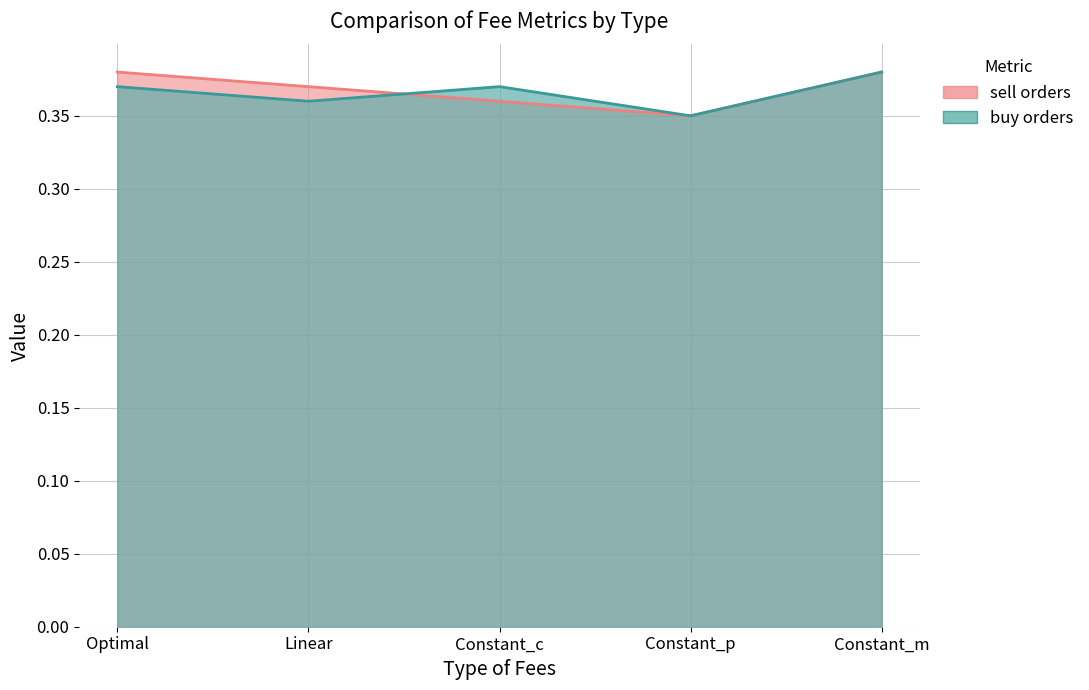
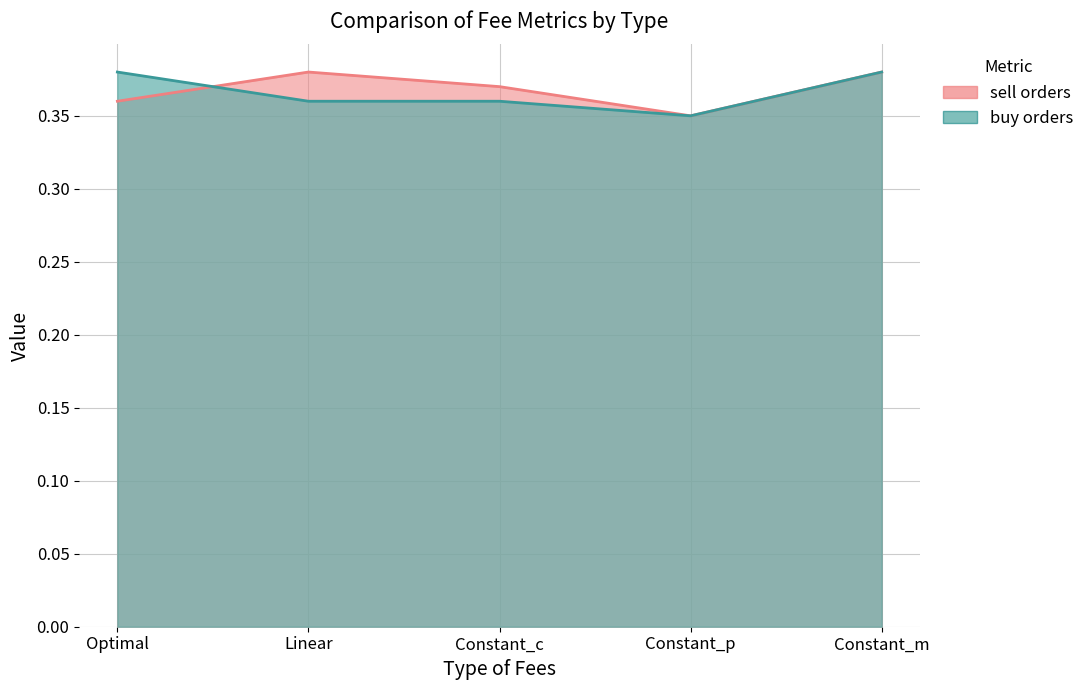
  {
    "sell orders": {
-     "Optimal": 0.38,
-     "Linear": 0.37,
-     "Constant_c": 0.36
+     "Optimal": 0.36,
+     "Linear": 0.38,
+     "Constant_c": 0.37
    },
    "buy orders": {
-     "Optimal": 0.37,
+     "Optimal": 0.38,
      "Linear": 0.36,
-     "Constant_c": 0.37
+     "Constant_c": 0.36
    }
  }
